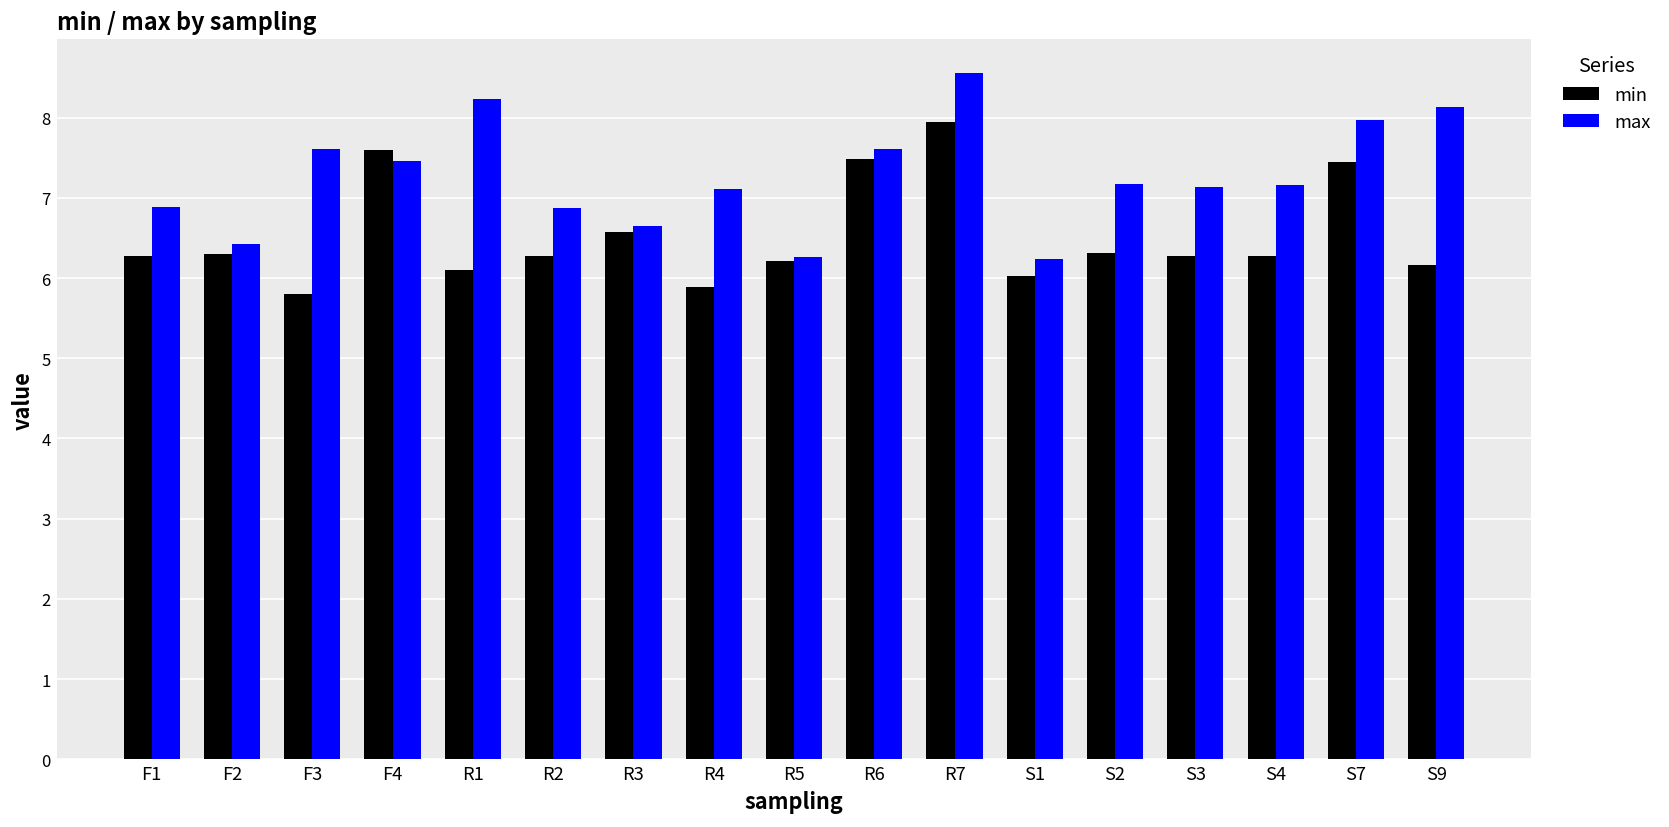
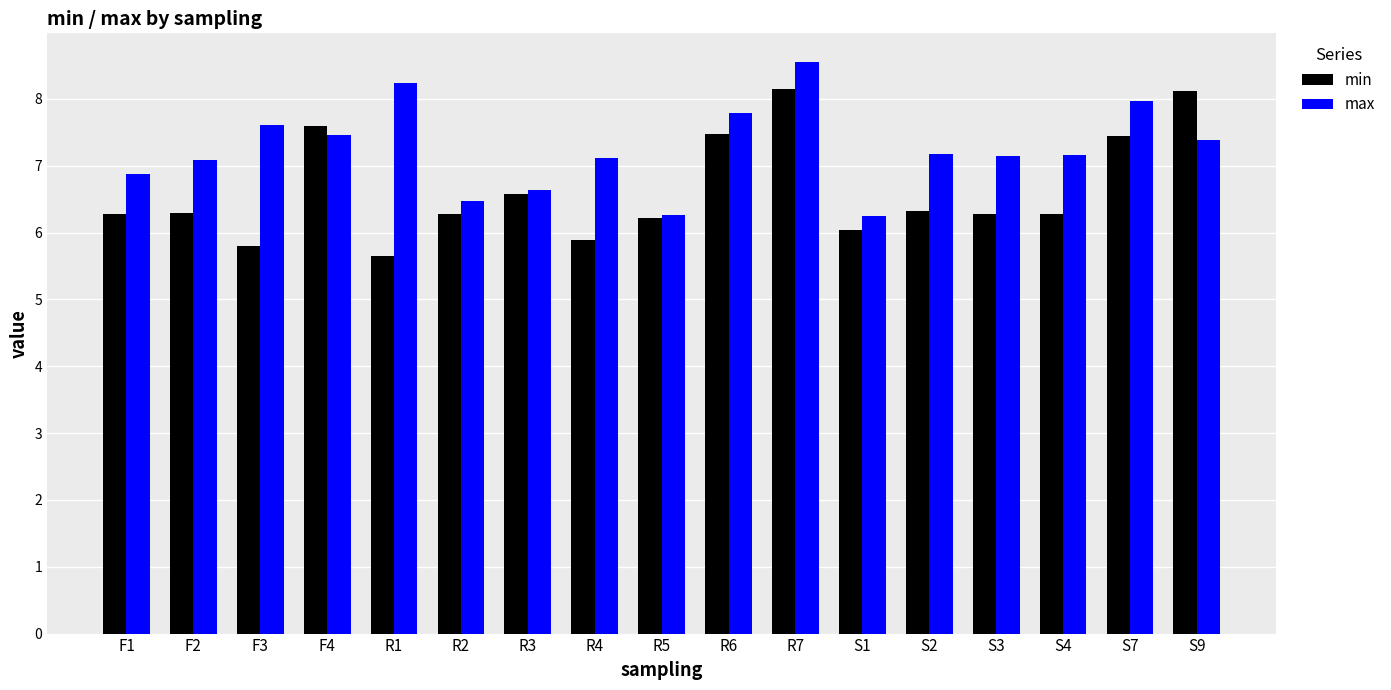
  {
    "min": {
      "F1": 6.3,
      "F2": 6.3,
      "F3": 5.8,
      "F4": 7.6,
-     "R1": 6.1,
+     "R1": 5.7,
      "R2": 6.3,
      "R3": 6.6,
      "R4": 5.9,
      "R5": 6.2,
      "R6": 7.5,
-     "R7": 7.9,
+     "R7": 8.1,
      "S1": 6.0,
      "S2": 6.3,
      "S3": 6.3,
      "S4": 6.3,
      "S7": 7.5,
-     "S9": 6.2
+     "S9": 8.1
    },
    "max": {
      "F1": 6.9,
-     "F2": 6.4,
+     "F2": 7.1,
      "F3": 7.6,
      "F4": 7.5,
      "R1": 8.2,
-     "R2": 6.9,
+     "R2": 6.5,
      "R3": 6.6,
      "R4": 7.1,
      "R5": 6.3,
-     "R6": 7.6,
+     "R6": 7.8,
      "R7": 8.6,
      "S1": 6.2,
      "S2": 7.2,
      "S3": 7.1,
      "S4": 7.2,
      "S7": 8.0,
-     "S9": 8.1
+     "S9": 7.4
    }
  }
